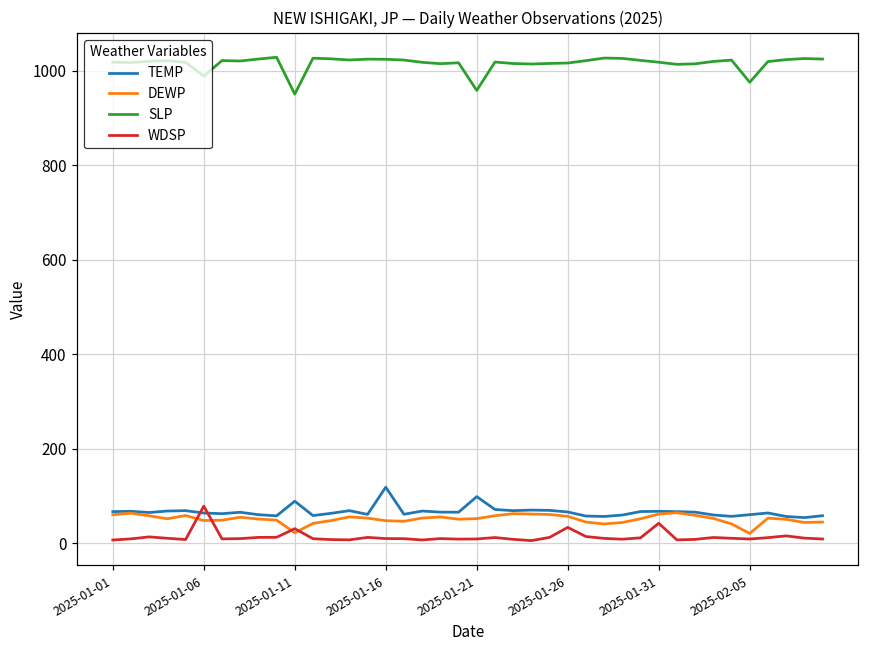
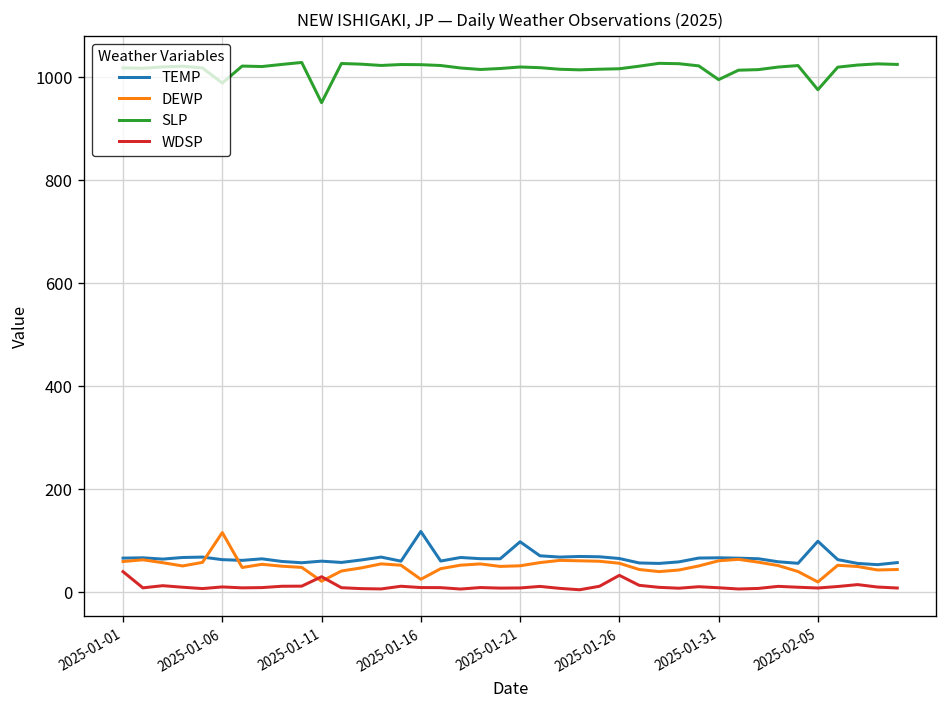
  {
    "TEMP": {
      "2025-01-01": 70,
      "2025-01-06": 60,
-     "2025-01-11": 90,
+     "2025-01-11": 60,
      "2025-01-16": 120,
      "2025-01-21": 100,
      "2025-01-26": 70,
-     "2025-02-05": 60
+     "2025-02-05": 100
    },
    "DEWP": {
      "2025-01-01": 60,
-     "2025-01-06": 50,
+     "2025-01-06": 120,
      "2025-01-11": 20,
-     "2025-01-16": 50,
+     "2025-01-16": 30,
      "2025-01-21": 50,
      "2025-01-26": 60,
      "2025-02-05": 20
    },
    "SLP": {
      "2025-01-11": 950,
      "2025-01-16": 1020,
-     "2025-01-21": 960,
+     "2025-01-21": 1020,
      "2025-01-26": 1020,
-     "2025-01-31": 1020,
+     "2025-01-31": 1000,
      "2025-02-05": 980
    },
    "WDSP": {
-     "2025-01-01": 10,
-     "2025-01-06": 80,
+     "2025-01-01": 40,
+     "2025-01-06": 10,
      "2025-01-11": 30,
      "2025-01-16": 10,
      "2025-01-21": 10,
      "2025-01-26": 30,
-     "2025-01-31": 40,
+     "2025-01-31": 10,
      "2025-02-05": 10
    }
  }
